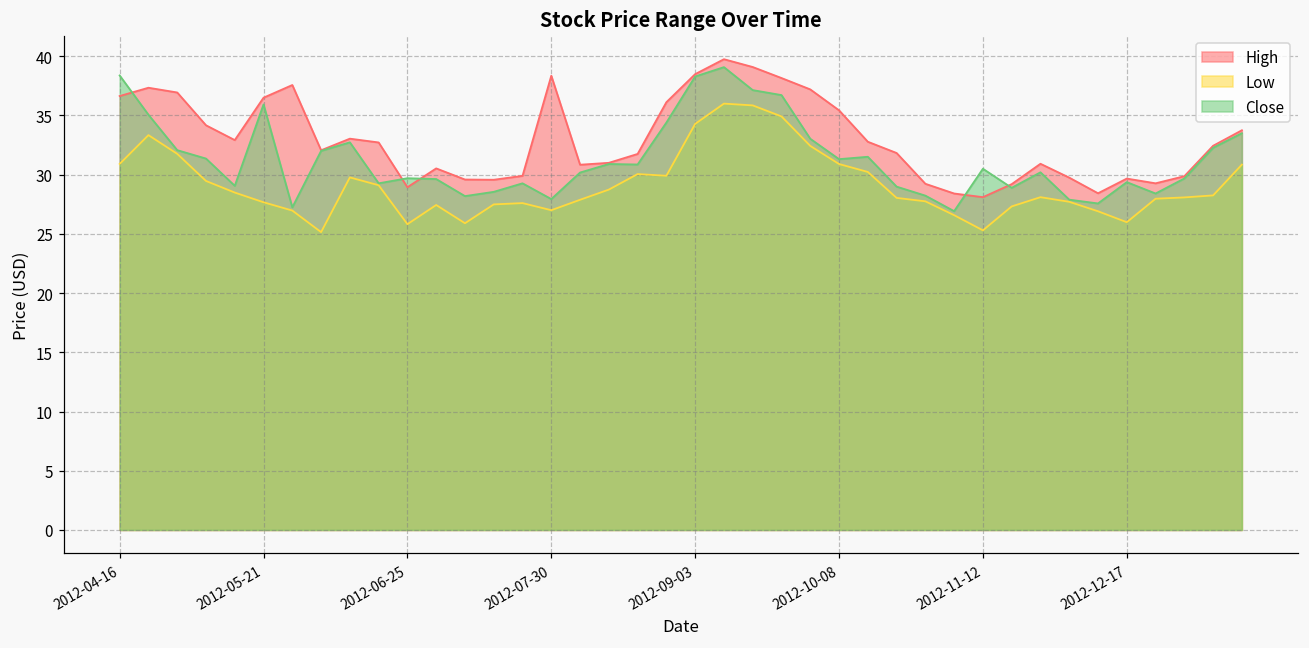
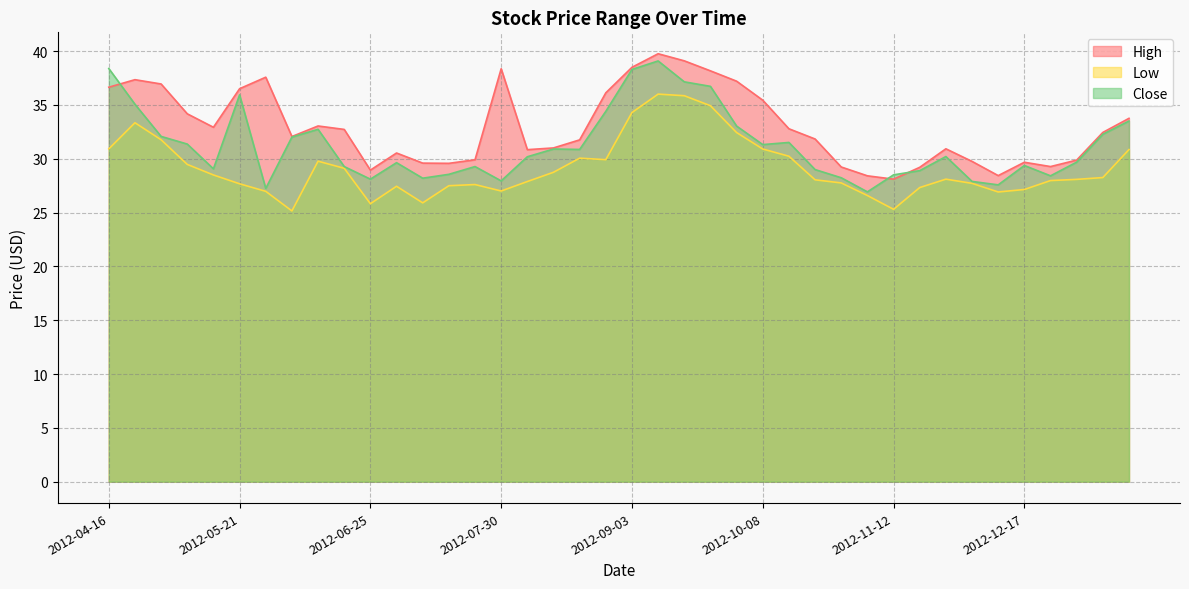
  {
    "High": {
      "2012-04-16": 36.6,
      "2012-05-21": 36.5,
      "2012-06-25": 28.9,
      "2012-07-30": 38.4,
      "2012-10-08": 35.4,
      "2012-11-12": 28.1,
      "2012-12-17": 29.7
    },
    "Low": {
      "2012-04-16": 30.9,
      "2012-05-21": 27.7,
      "2012-06-25": 25.8,
      "2012-07-30": 27.0,
      "2012-09-03": 34.3,
      "2012-10-08": 30.9,
      "2012-11-12": 25.3,
-     "2012-12-17": 26.0
+     "2012-12-17": 27.1
    },
    "Close": {
      "2012-04-16": 38.4,
      "2012-05-21": 35.9,
-     "2012-06-25": 29.7,
+     "2012-06-25": 28.1,
      "2012-07-30": 27.9,
      "2012-10-08": 31.3,
-     "2012-11-12": 30.5,
+     "2012-11-12": 28.5,
      "2012-12-17": 29.4
    }
  }
